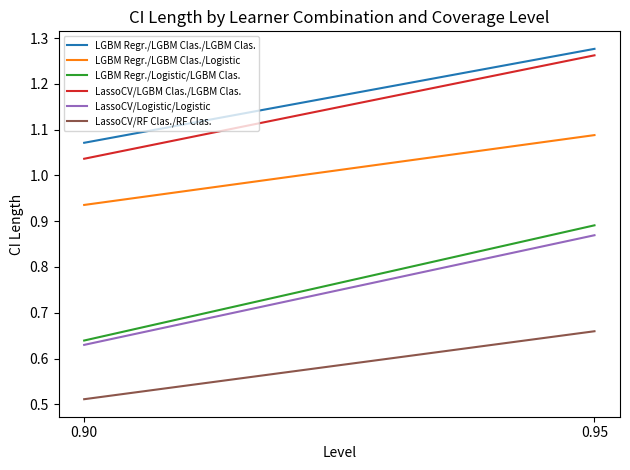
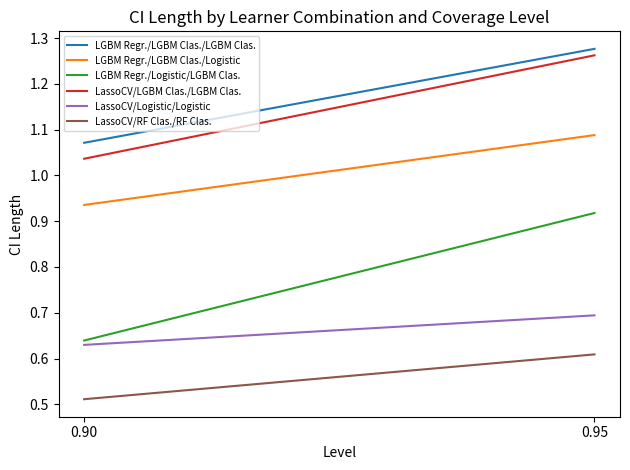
  {
    "LGBM Regr./LGBM Clas./LGBM Clas.": {
      "0.90": 1.07,
      "0.95": 1.28
    },
    "LGBM Regr./LGBM Clas./Logistic": {
      "0.90": 0.94,
      "0.95": 1.09
    },
    "LGBM Regr./Logistic/LGBM Clas.": {
      "0.90": 0.64,
-     "0.95": 0.89
+     "0.95": 0.92
    },
    "LassoCV/LGBM Clas./LGBM Clas.": {
      "0.90": 1.04,
      "0.95": 1.26
    },
    "LassoCV/Logistic/Logistic": {
      "0.90": 0.63,
-     "0.95": 0.87
+     "0.95": 0.69
    },
    "LassoCV/RF Clas./RF Clas.": {
      "0.90": 0.51,
-     "0.95": 0.66
+     "0.95": 0.61
    }
  }
